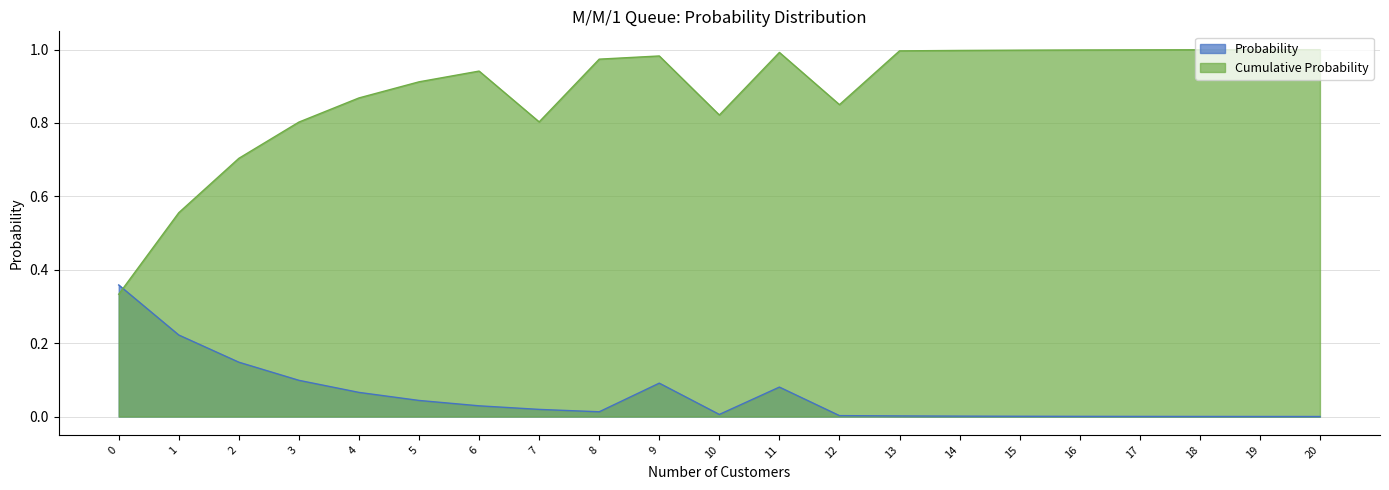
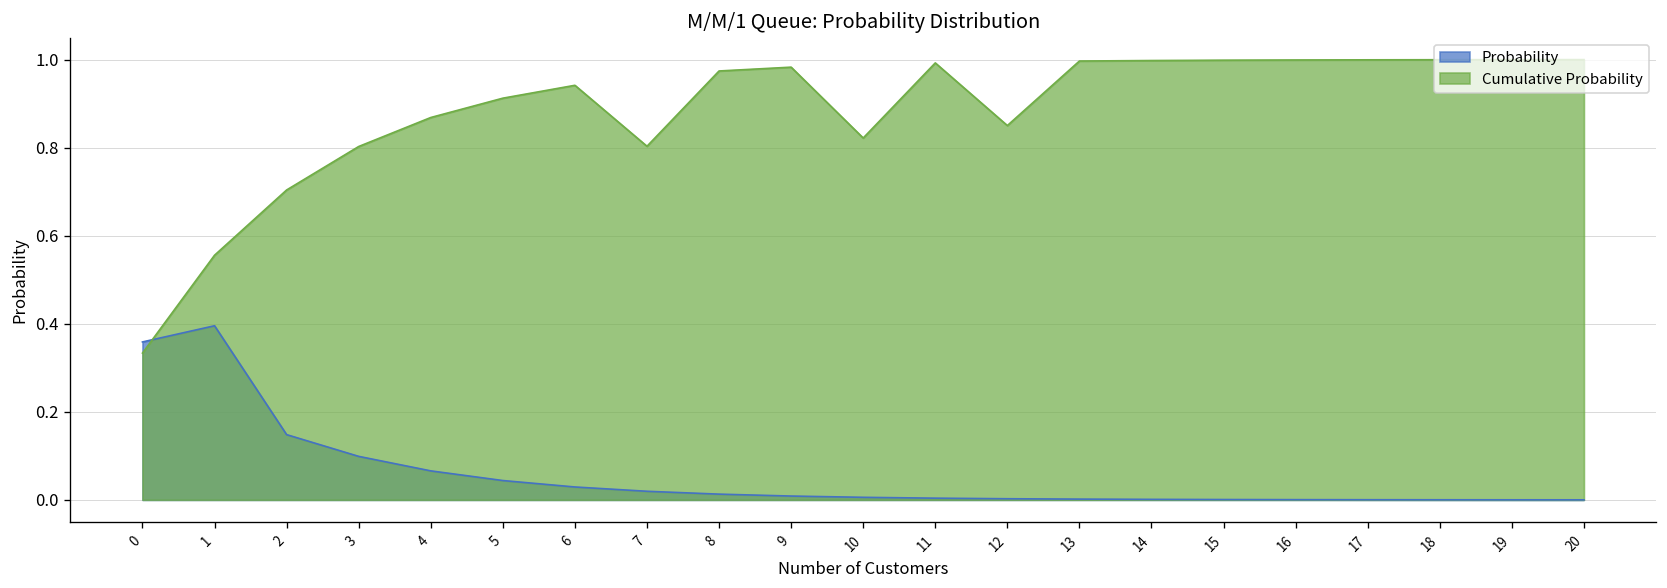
  {
    "Probability": {
      "0": 0.36,
-     "1": 0.22,
+     "1": 0.40,
      "2": 0.15,
      "3": 0.10,
      "4": 0.07,
      "5": 0.04,
      "6": 0.03,
      "7": 0.02,
      "8": 0.01,
-     "9": 0.09,
+     "9": 0.01,
      "10": 0.01,
-     "11": 0.08,
+     "11": 0.00,
      "12": 0.00,
      "13": 0.00,
      "14": 0.00,
      "15": 0.00,
      "16": 0.00,
      "17": 0.00,
      "18": 0.00,
      "19": 0.00,
      "20": 0.00
    },
    "Cumulative Probability": {
      "0": 0.33,
      "1": 0.56,
      "2": 0.70,
      "3": 0.80,
      "4": 0.87,
      "5": 0.91,
      "6": 0.94,
      "7": 0.80,
      "8": 0.97,
      "9": 0.98,
      "10": 0.82,
      "11": 0.99,
      "12": 0.85,
      "13": 1.00,
      "14": 1.00,
      "15": 1.00,
      "16": 1.00,
      "17": 1.00
    }
  }
